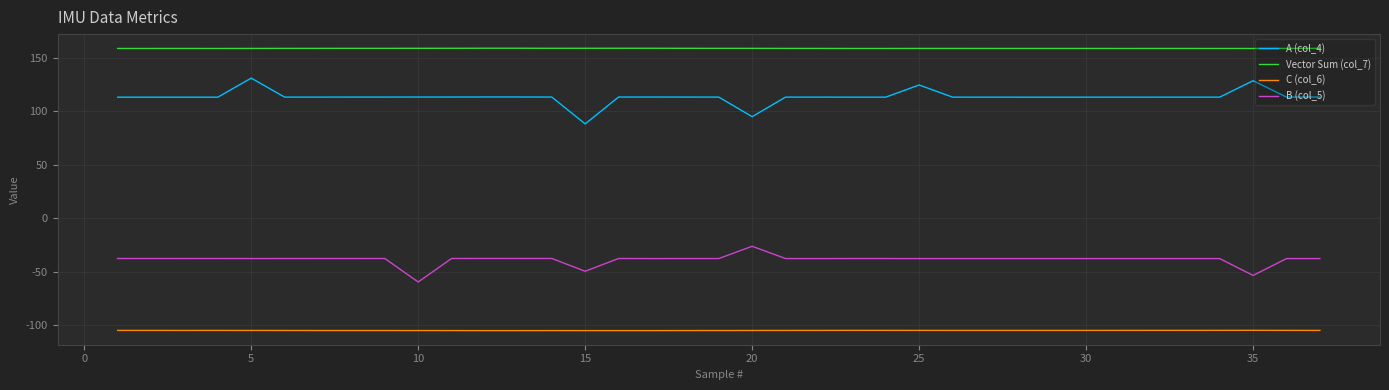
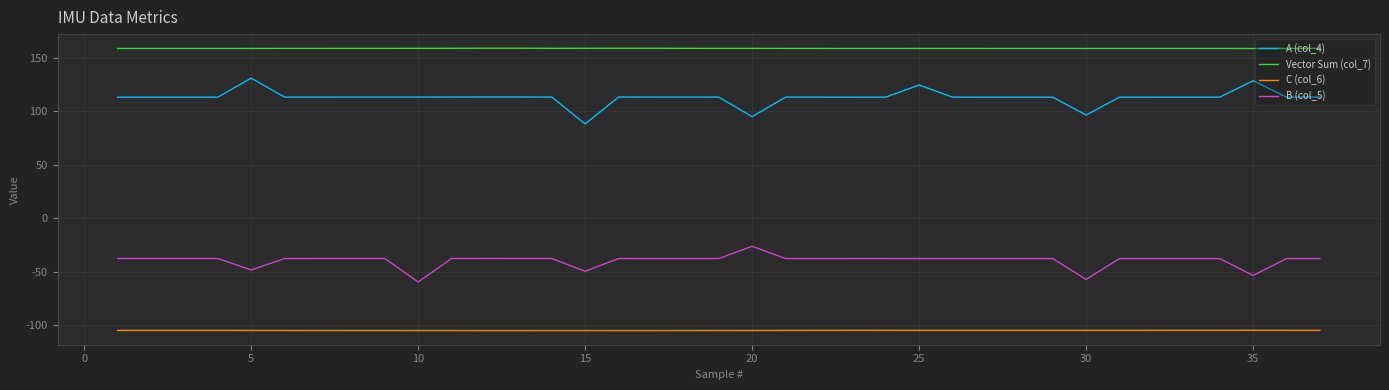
  {
    "A (col_4)": {
      "5": 131,
      "10": 113,
      "15": 88,
      "20": 95,
      "25": 125,
-     "30": 113,
+     "30": 97,
      "35": 129
    },
    "Vector Sum (col_7)": {
      "5": 159,
      "10": 159,
      "15": 159,
      "20": 159,
      "25": 159,
      "30": 159,
      "35": 159
    },
    "C (col_6)": {
      "5": -105,
      "10": -105,
      "15": -105,
      "20": -105,
      "25": -105,
      "30": -105,
      "35": -105
    },
    "B (col_5)": {
-     "5": -38,
+     "5": -48,
      "10": -59,
      "15": -49,
      "20": -26,
      "25": -38,
-     "30": -38,
+     "30": -57,
      "35": -53
    }
  }
